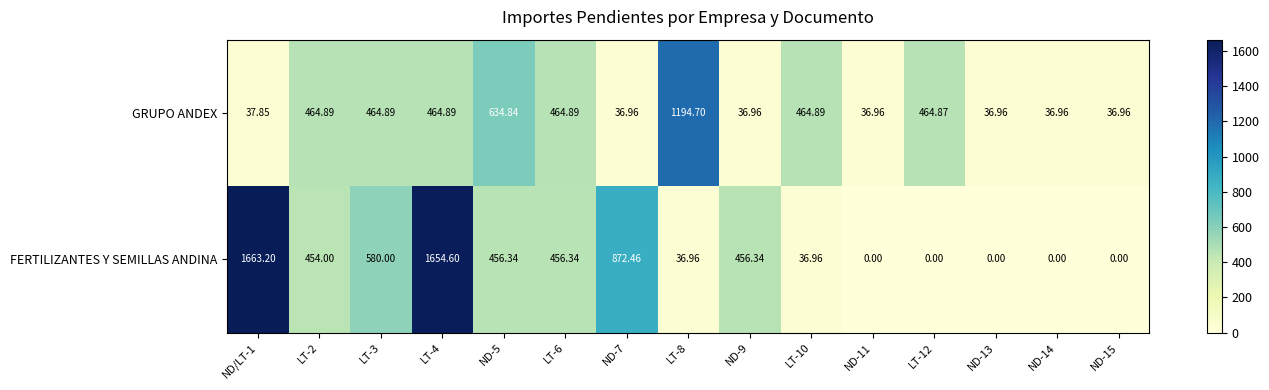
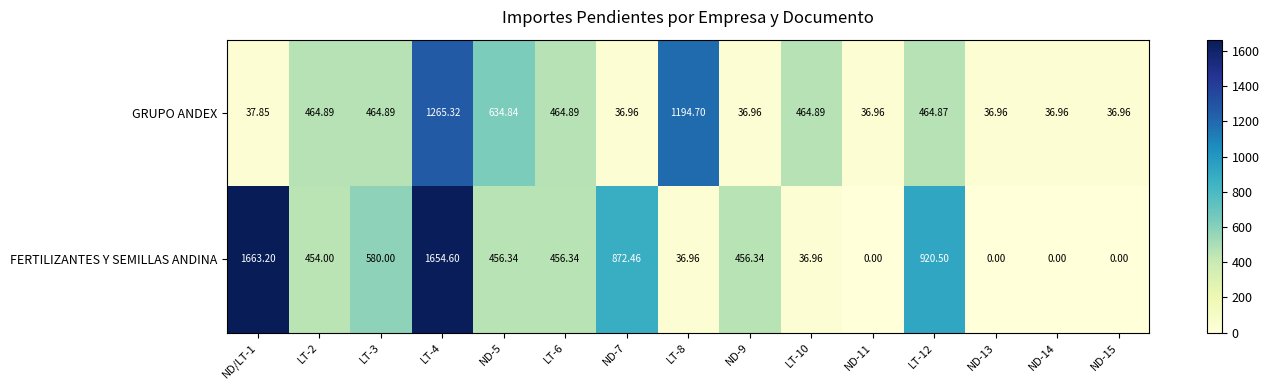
  {
    "GRUPO ANDEX": {
      "ND/LT-1": 37.85,
      "LT-2": 464.89,
      "LT-3": 464.89,
-     "LT-4": 464.89,
+     "LT-4": 1265.32,
      "ND-5": 634.84,
      "LT-6": 464.89,
      "ND-7": 36.96,
      "LT-8": 1194.70,
      "ND-9": 36.96,
      "LT-10": 464.89,
      "ND-11": 36.96,
      "LT-12": 464.87,
      "ND-13": 36.96,
      "ND-14": 36.96,
      "ND-15": 36.96
    },
    "FERTILIZANTES Y SEMILLAS ANDINA": {
      "ND/LT-1": 1663.20,
      "LT-2": 454.00,
      "LT-3": 580.00,
      "LT-4": 1654.60,
      "ND-5": 456.34,
      "LT-6": 456.34,
      "ND-7": 872.46,
      "LT-8": 36.96,
      "ND-9": 456.34,
      "LT-10": 36.96,
      "ND-11": 0.00,
-     "LT-12": 0.00,
+     "LT-12": 920.50,
      "ND-13": 0.00,
      "ND-14": 0.00,
      "ND-15": 0.00
    }
  }
